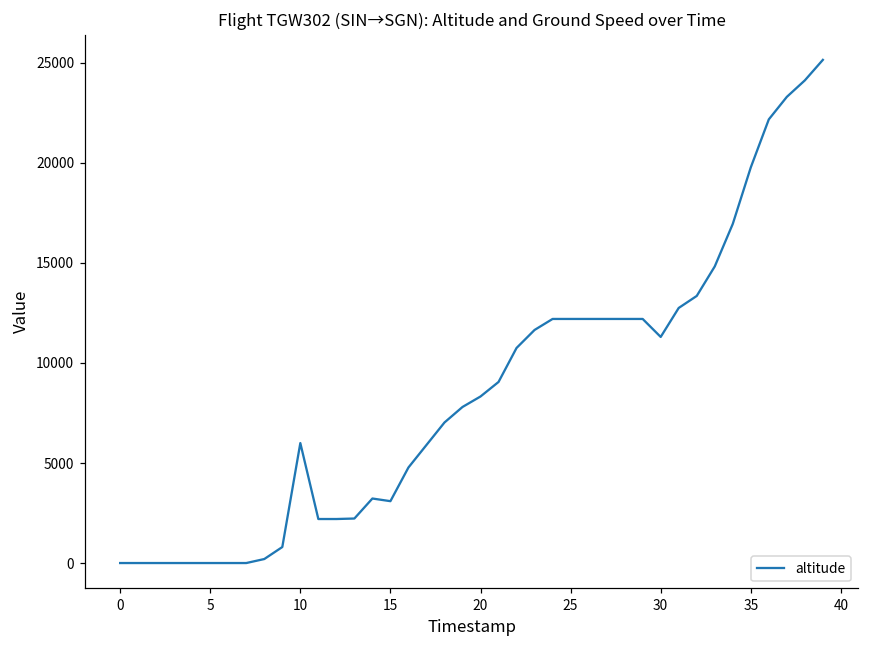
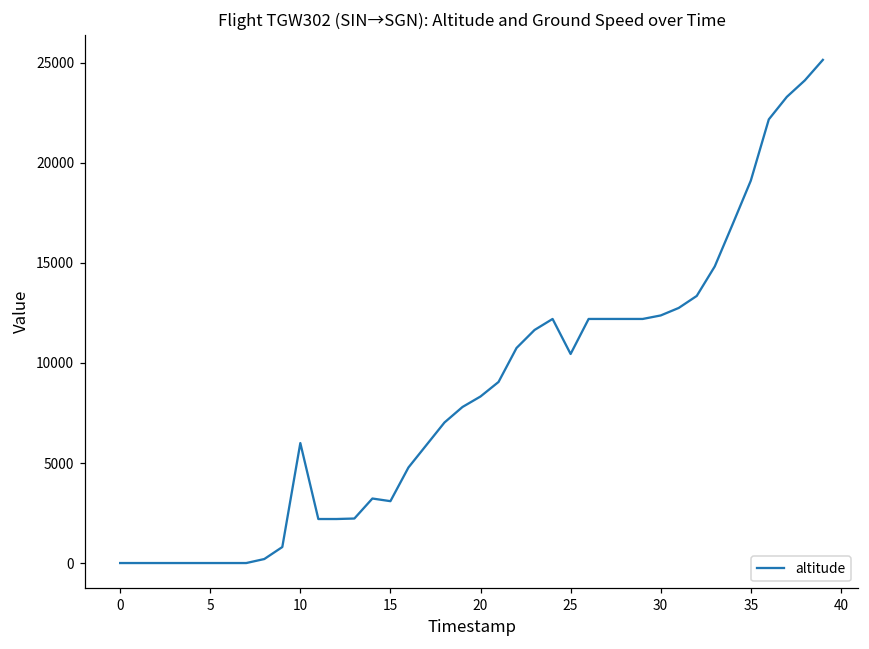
  {
    "0": 0,
    "5": 0,
    "10": 6000,
    "15": 3100,
    "20": 8300,
-   "25": 12200,
-   "30": 11300,
-   "35": 19800
+   "25": 10400,
+   "30": 12400,
+   "35": 19100
  }
